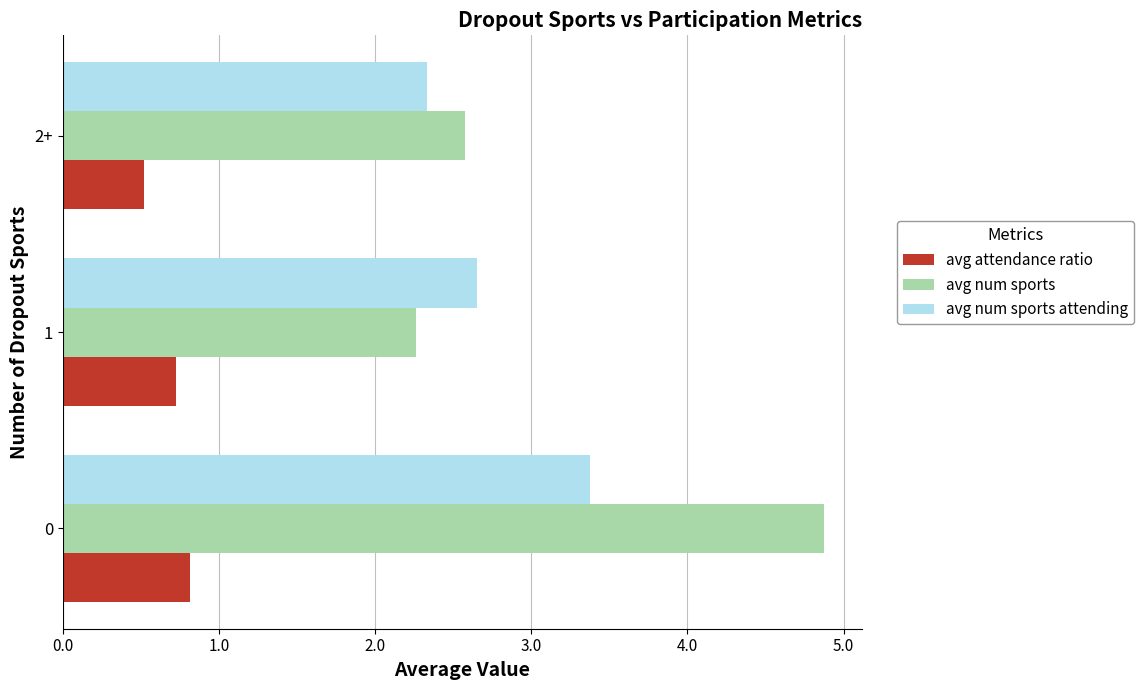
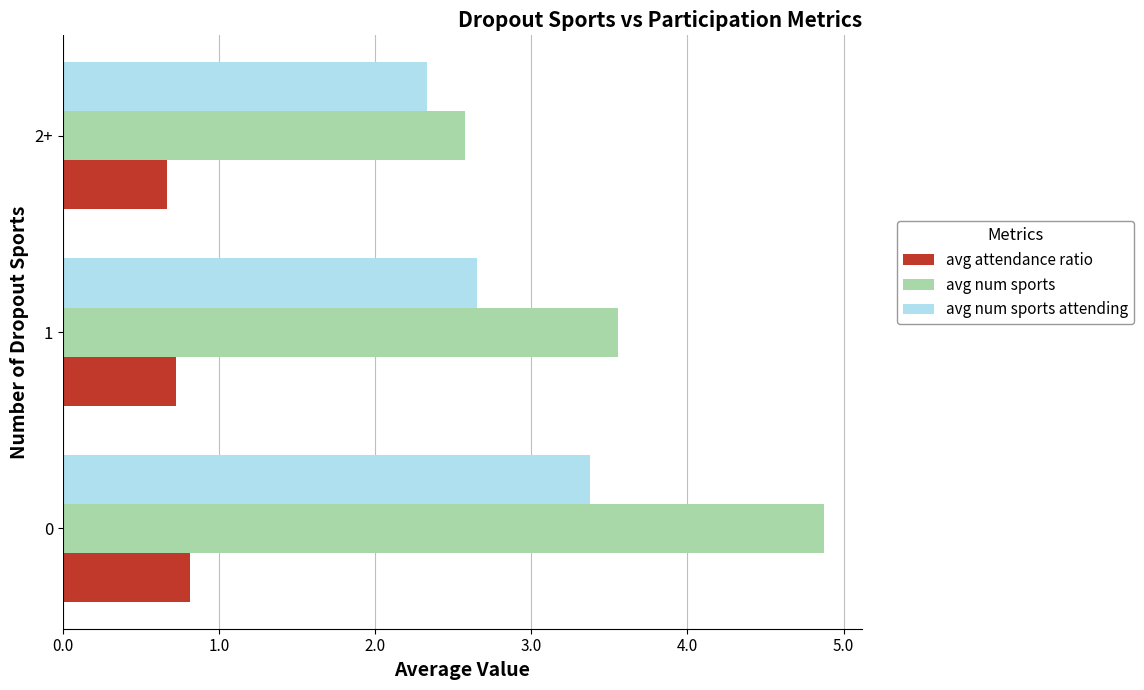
  {
    "avg attendance ratio": {
-     "2+": 0.52,
+     "2+": 0.67,
      "1": 0.72,
      "0": 0.81
    },
    "avg num sports": {
      "2+": 2.57,
-     "1": 2.26,
+     "1": 3.56,
      "0": 4.88
    },
    "avg num sports attending": {
      "2+": 2.33,
      "1": 2.65,
      "0": 3.38
    }
  }
